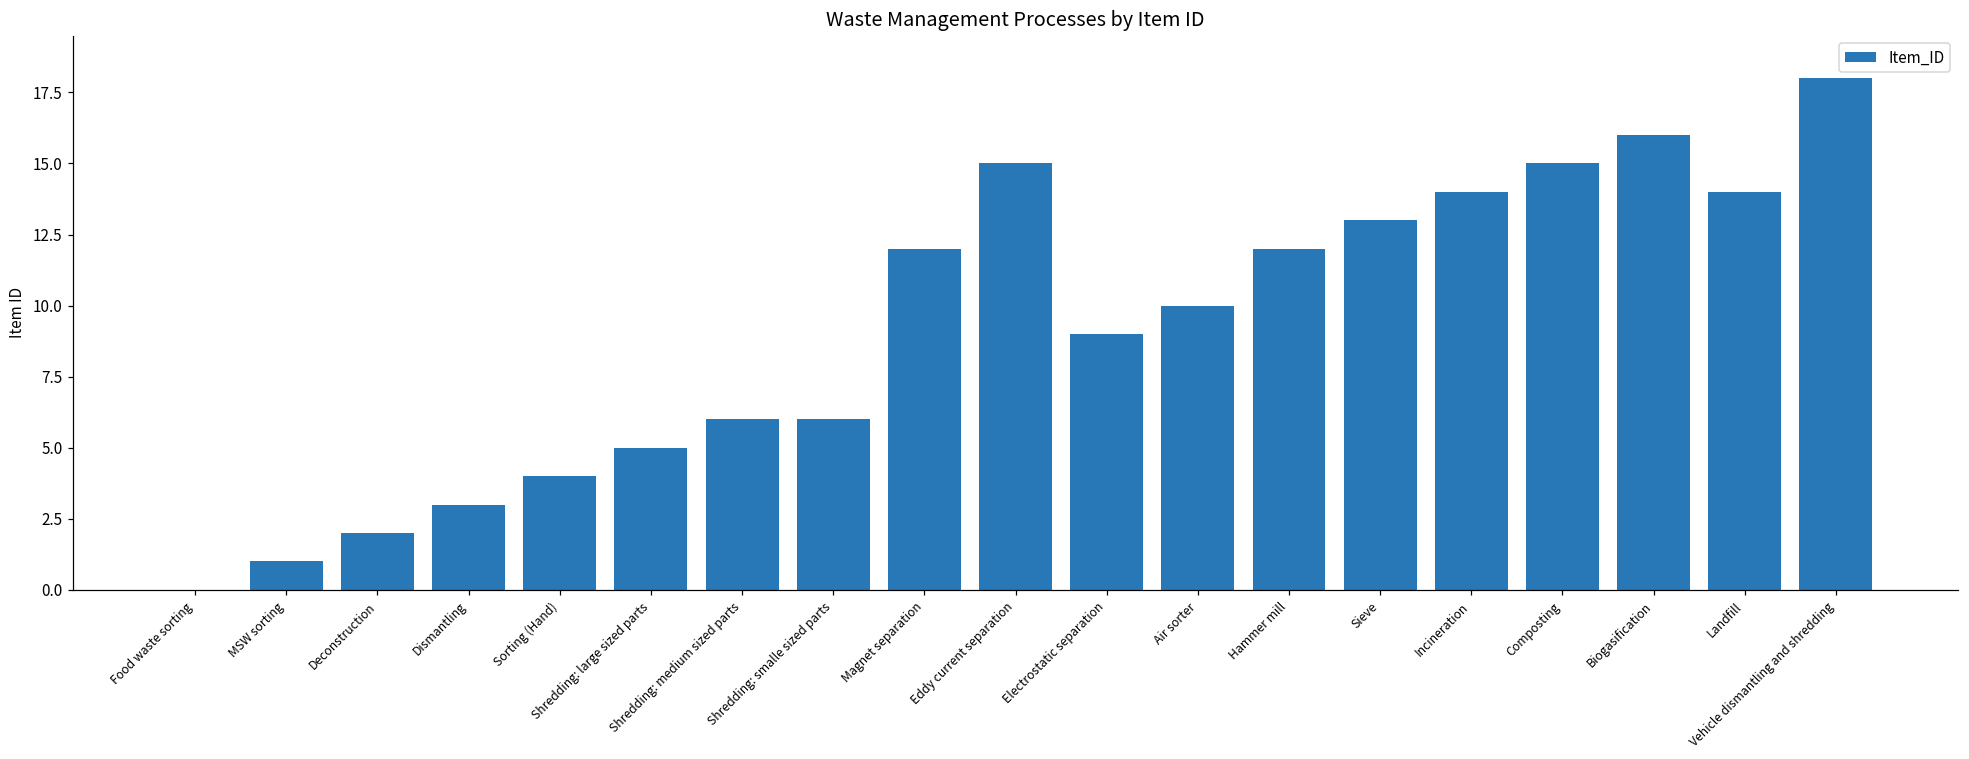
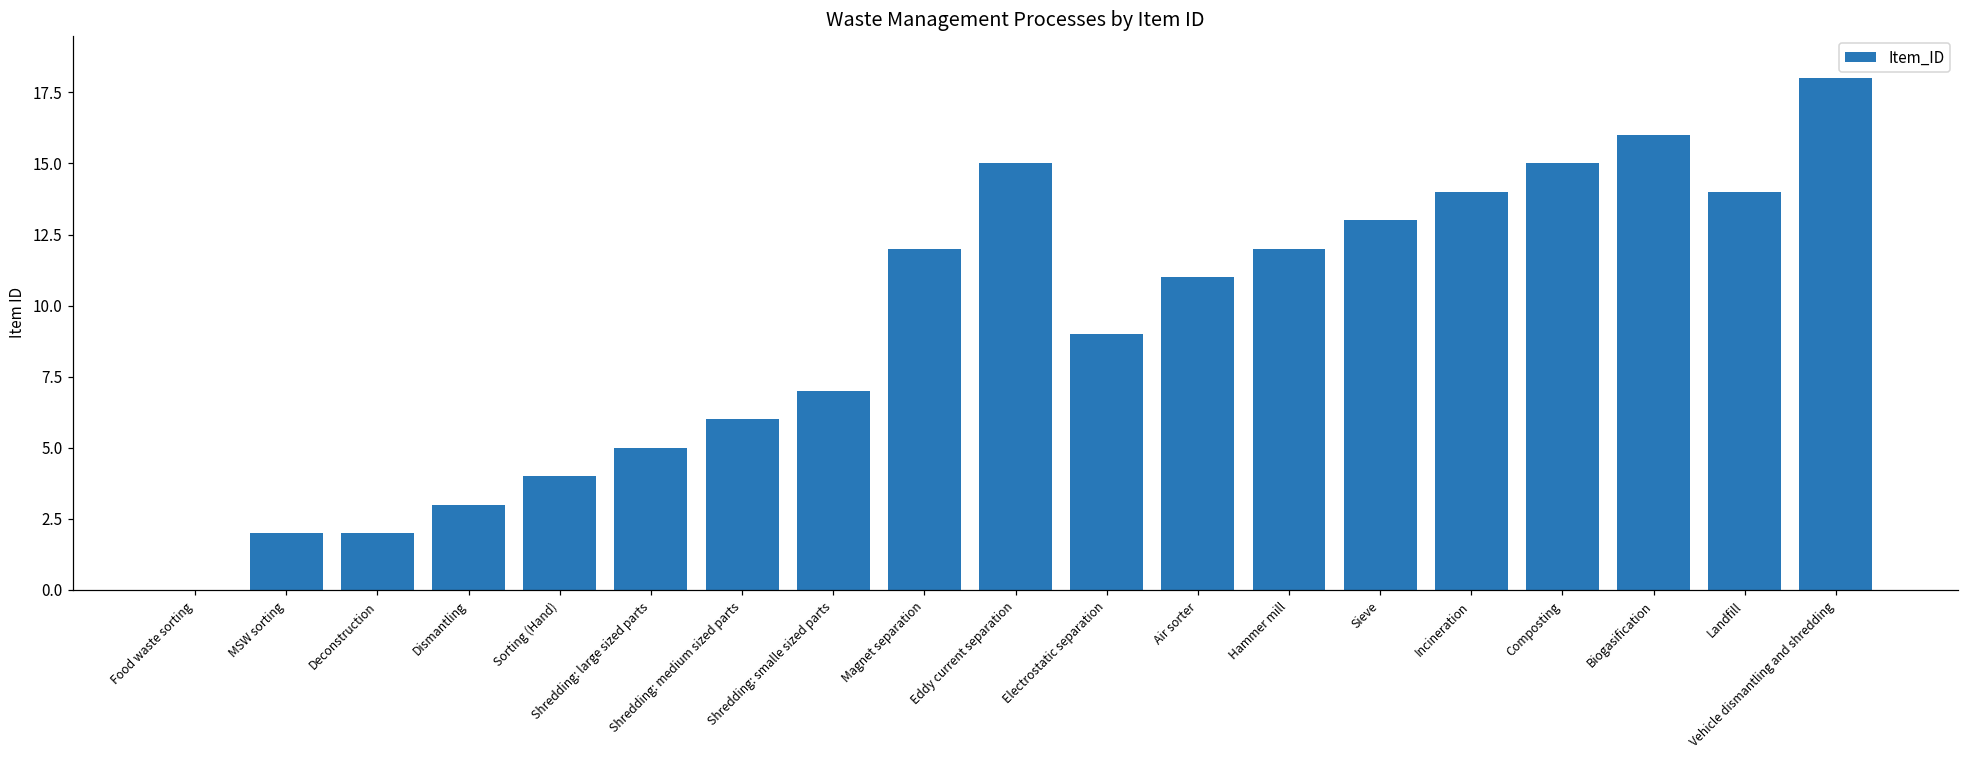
  {
    "Food waste sorting": 0,
-   "MSW sorting": 1,
+   "MSW sorting": 2,
    "Deconstruction": 2,
    "Dismantling": 3,
    "Sorting (Hand)": 4,
    "Shredding: large sized parts": 5,
    "Shredding: medium sized parts": 6,
-   "Shredding: smalle sized parts": 6,
+   "Shredding: smalle sized parts": 7,
    "Magnet separation": 12,
    "Eddy current separation": 15,
    "Electrostatic separation": 9,
-   "Air sorter": 10,
+   "Air sorter": 11,
    "Hammer mill": 12,
    "Sieve": 13,
    "Incineration": 14,
    "Composting": 15,
    "Biogasification": 16,
    "Landfill": 14,
    "Vehicle dismantling and shredding": 18
  }
